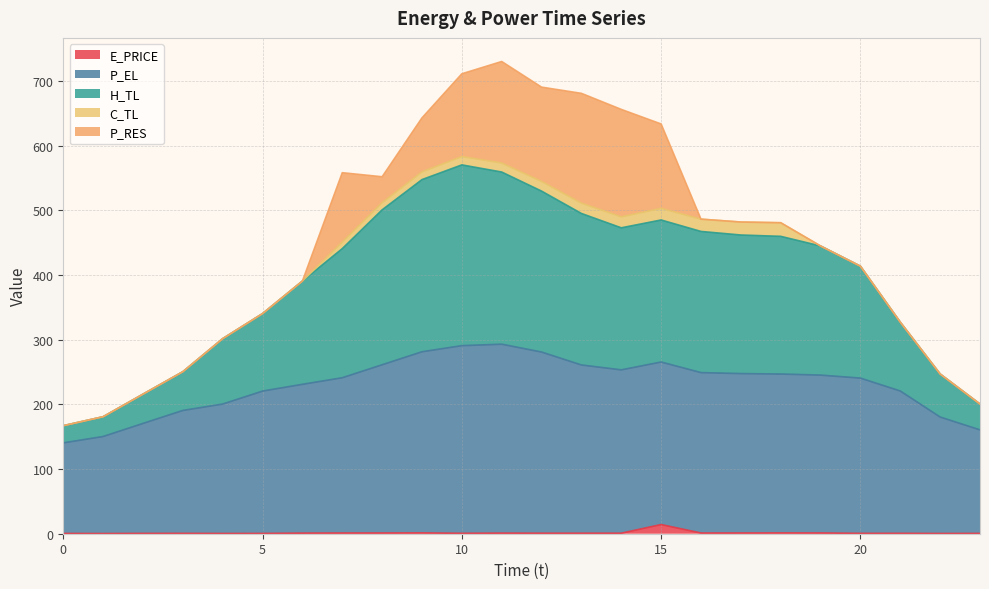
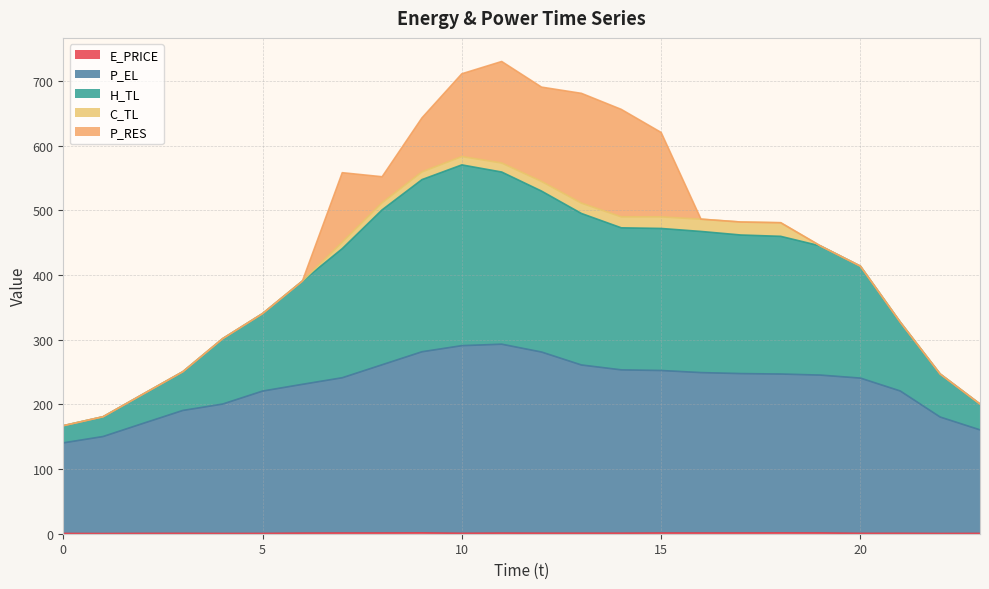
  {
    "E_PRICE": {
      "0": 0,
      "5": 0,
      "10": 0,
-     "15": 10,
+     "15": 0,
      "20": 0
    }
  }
